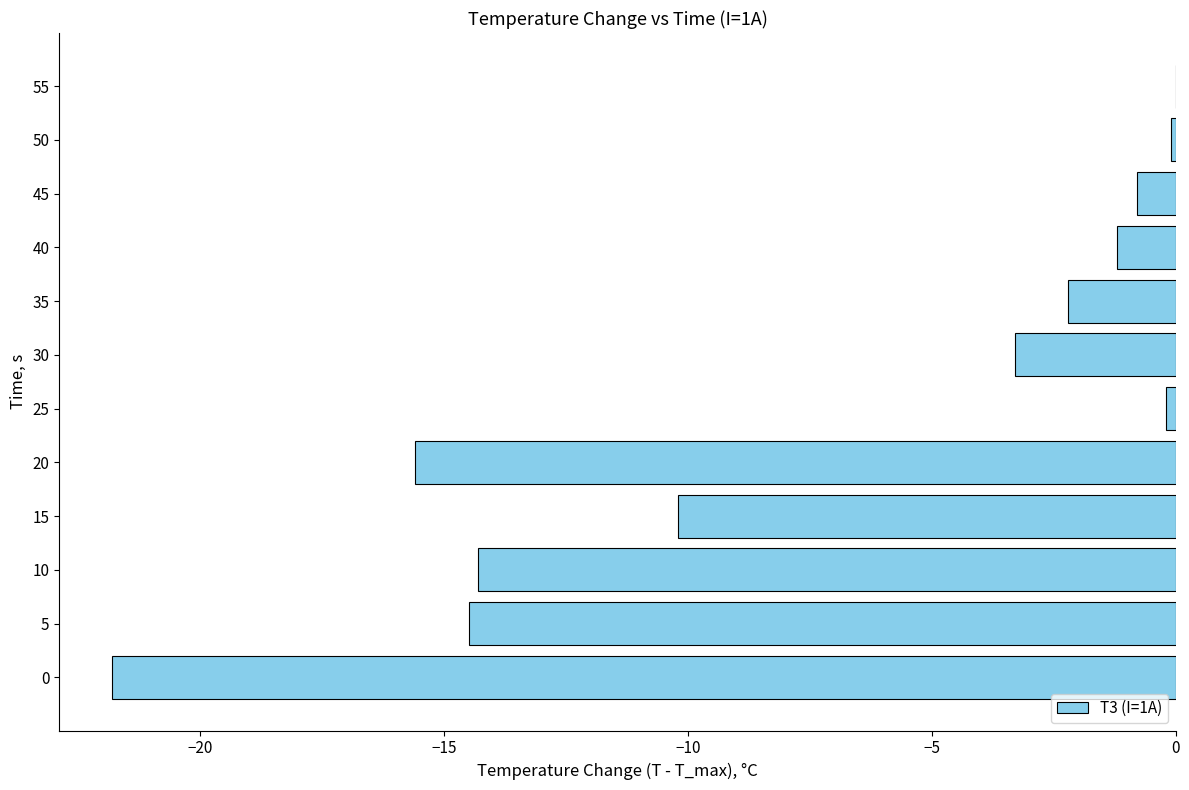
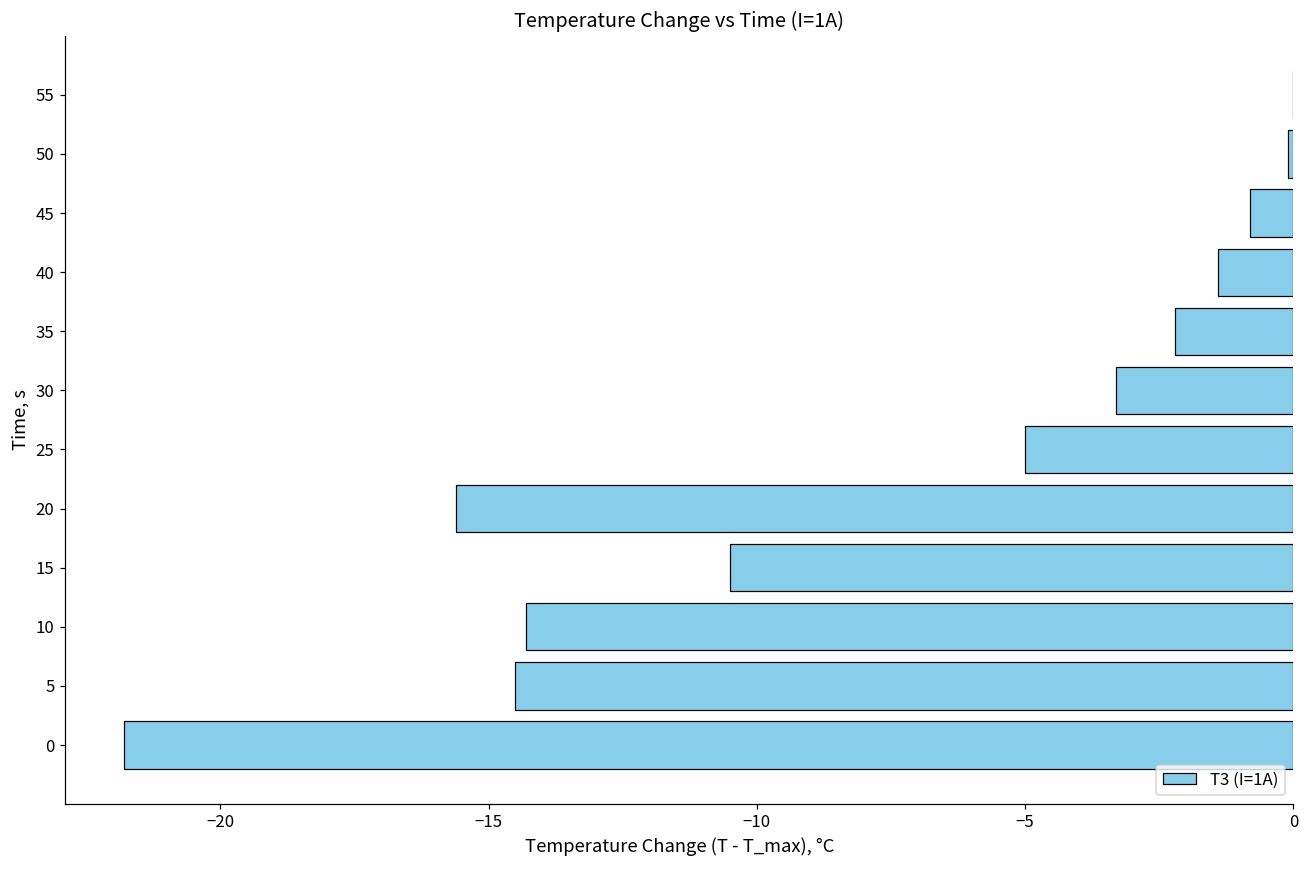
  {
    "55": 0.0,
    "50": -0.1,
    "45": -0.8,
-   "40": -1.2,
+   "40": -1.4,
    "35": -2.2,
    "30": -3.3,
-   "25": -0.2,
+   "25": -5.0,
    "20": -15.6,
-   "15": -10.2,
+   "15": -10.5,
    "10": -14.3,
    "5": -14.5,
    "0": -21.8
  }
